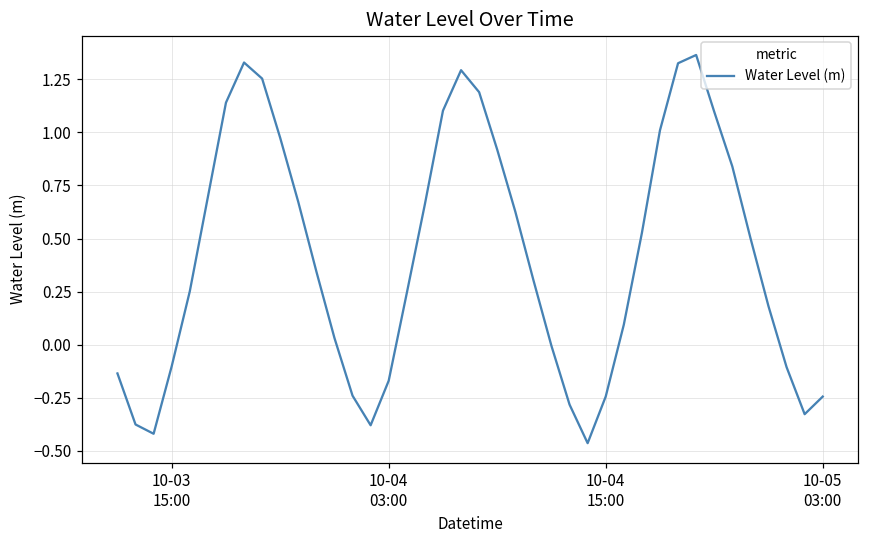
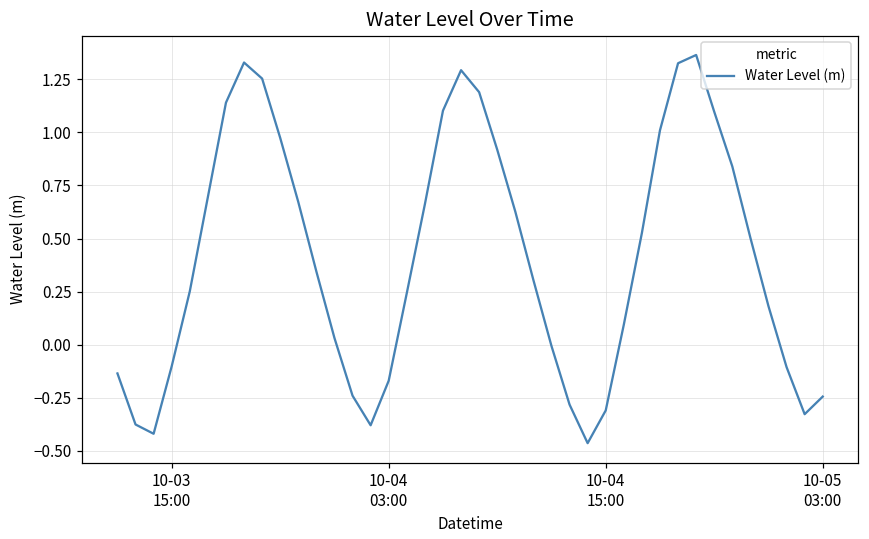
  {
    "10-03 15:00": -0.10,
    "10-04 03:00": -0.17,
-   "10-04 15:00": -0.24,
+   "10-04 15:00": -0.31,
    "10-05 03:00": -0.24
  }
